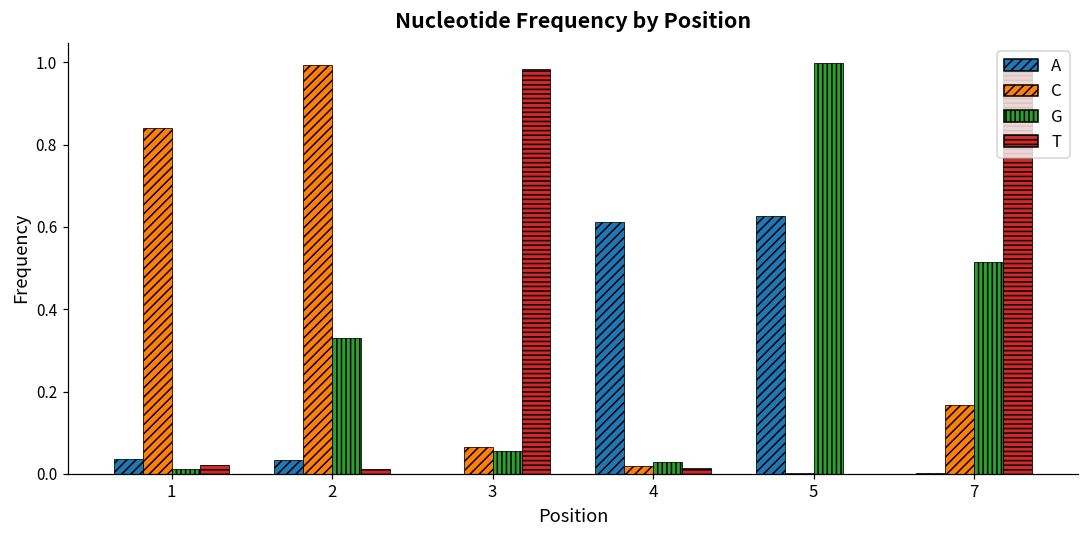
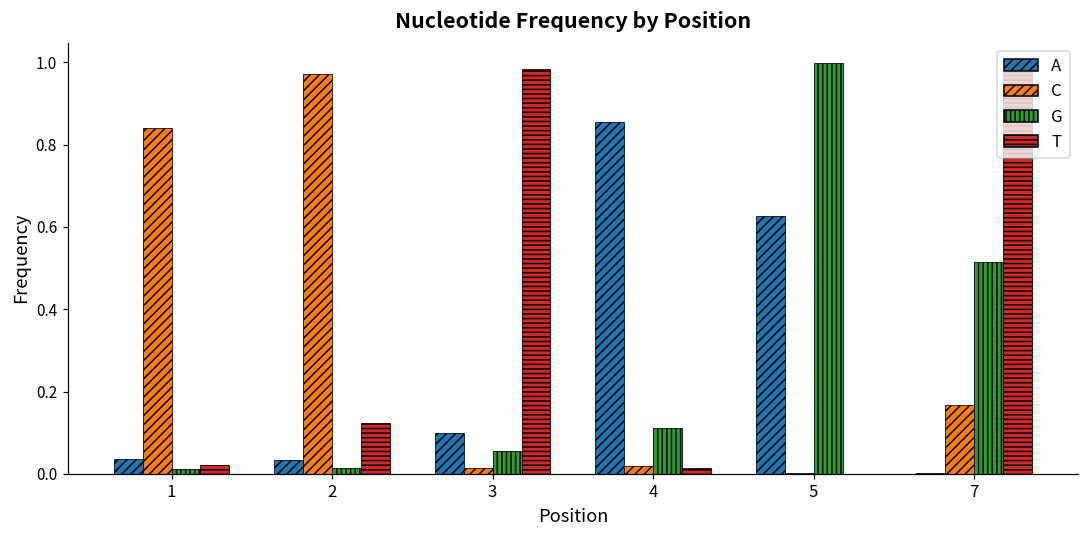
  {
    "A": {
      "1": 0.04,
      "2": 0.03,
-     "3": 0.0,
-     "4": 0.61,
+     "3": 0.1,
+     "4": 0.85,
      "5": 0.63
    },
    "C": {
      "1": 0.84,
-     "2": 0.99,
-     "3": 0.06,
+     "2": 0.97,
+     "3": 0.01,
      "4": 0.02,
      "7": 0.17
    },
    "G": {
      "1": 0.01,
-     "2": 0.33,
+     "2": 0.02,
      "3": 0.06,
-     "4": 0.03,
+     "4": 0.11,
      "5": 1.00,
      "7": 0.51
    },
    "T": {
      "1": 0.02,
-     "2": 0.01,
+     "2": 0.12,
      "3": 0.98,
      "4": 0.01,
      "5": 0.00
    }
  }
